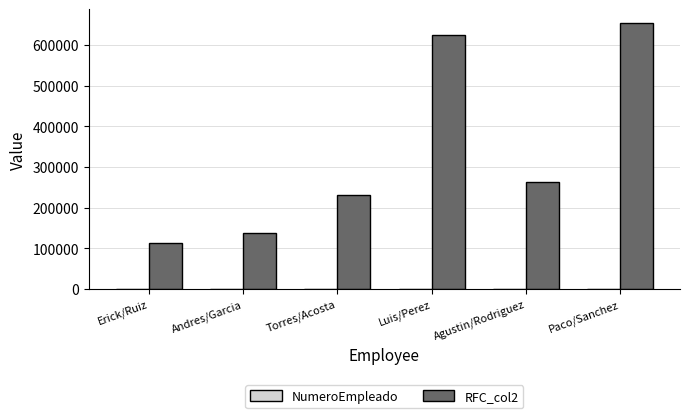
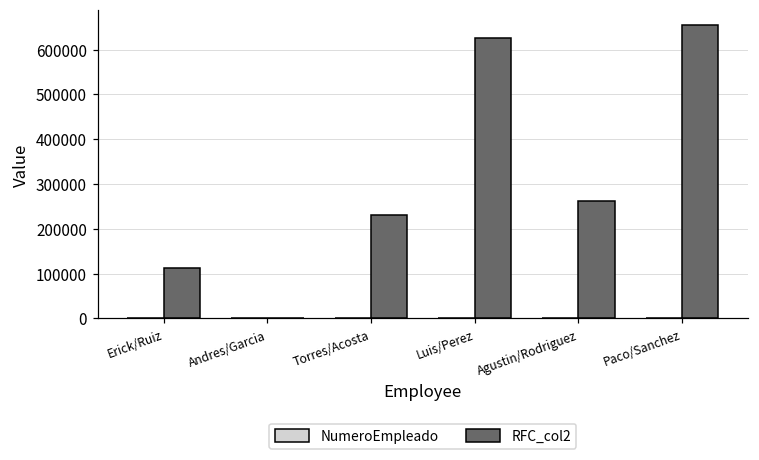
  {
    "NumeroEmpleado": {
      "Erick/Ruiz": 0,
      "Torres/Acosta": 0,
      "Luis/Perez": 0
    },
    "RFC_col2": {
      "Erick/Ruiz": 110000,
-     "Andres/Garcia": 140000,
+     "Andres/Garcia": 0,
      "Torres/Acosta": 230000,
      "Luis/Perez": 630000,
      "Agustin/Rodriguez": 260000,
      "Paco/Sanchez": 650000
    }
  }
